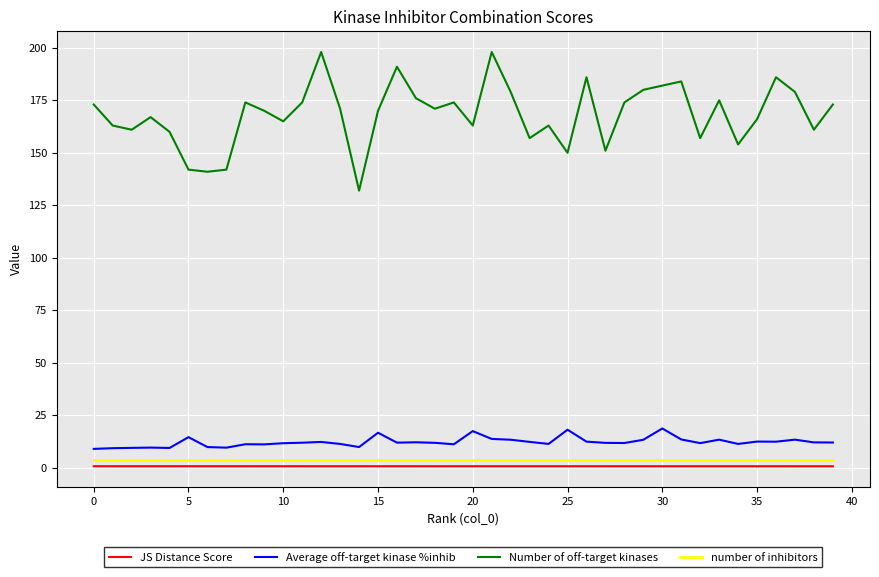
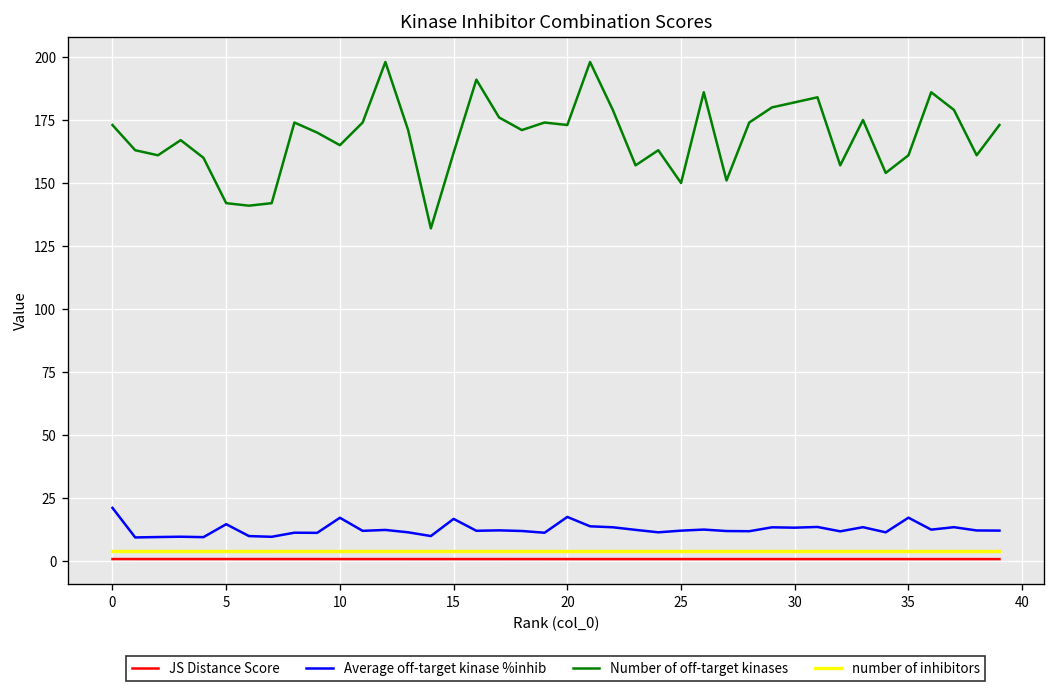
  {
    "JS Distance Score": {
      "0": 1,
      "5": 1,
      "10": 1,
      "15": 1,
      "20": 1,
      "25": 1,
      "30": 1,
      "35": 1
    },
    "Average off-target kinase %inhib": {
-     "0": 9,
+     "0": 21,
      "5": 15,
-     "10": 12,
+     "10": 17,
      "15": 17,
      "20": 18,
-     "25": 18,
-     "30": 19,
-     "35": 13
+     "25": 12,
+     "30": 13,
+     "35": 17
    },
    "Number of off-target kinases": {
      "0": 173,
      "5": 142,
      "10": 165,
-     "15": 170,
-     "20": 163,
+     "15": 162,
+     "20": 173,
      "25": 150,
      "30": 182,
-     "35": 166
+     "35": 161
    },
    "number of inhibitors": {
      "0": 4,
      "5": 4,
      "10": 4,
      "15": 4,
      "20": 4,
      "25": 4,
      "30": 4,
      "35": 4
    }
  }
